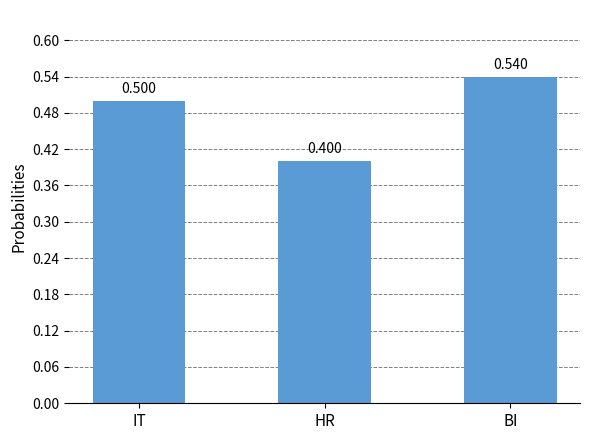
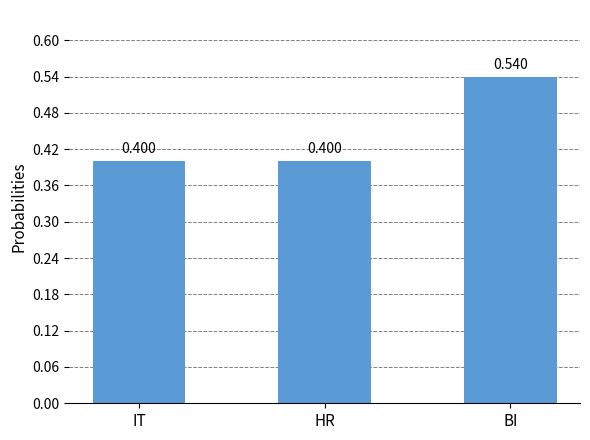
  {
-   "IT": 0.500,
+   "IT": 0.400,
    "HR": 0.400,
    "BI": 0.540
  }
